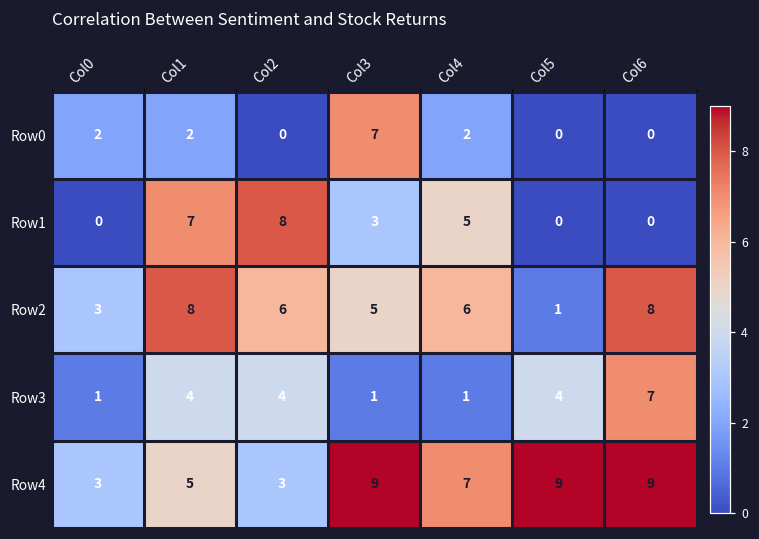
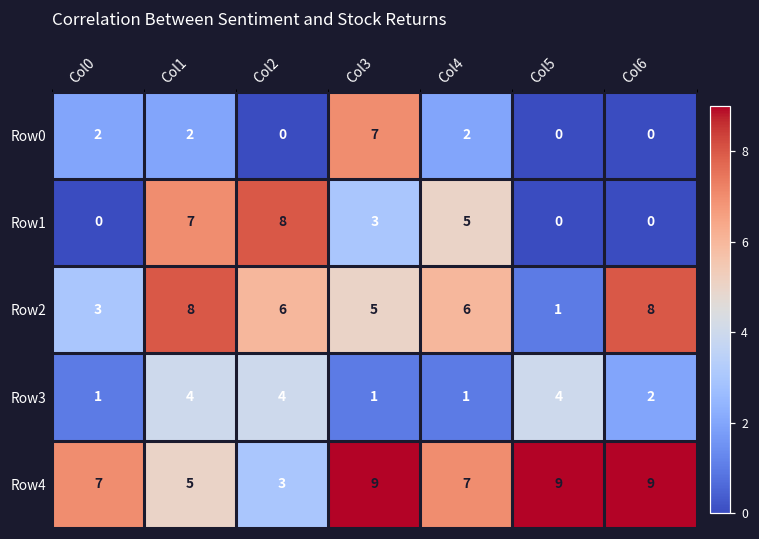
  {
    "Row0": {
      "Col0": 2,
      "Col1": 2,
      "Col2": 0,
      "Col3": 7,
      "Col4": 2,
      "Col5": 0,
      "Col6": 0
    },
    "Row1": {
      "Col0": 0,
      "Col1": 7,
      "Col2": 8,
      "Col3": 3,
      "Col4": 5,
      "Col5": 0,
      "Col6": 0
    },
    "Row2": {
      "Col0": 3,
      "Col1": 8,
      "Col2": 6,
      "Col3": 5,
      "Col4": 6,
      "Col5": 1,
      "Col6": 8
    },
    "Row3": {
      "Col0": 1,
      "Col1": 4,
      "Col2": 4,
      "Col3": 1,
      "Col4": 1,
      "Col5": 4,
-     "Col6": 7
+     "Col6": 2
    },
    "Row4": {
-     "Col0": 3,
+     "Col0": 7,
      "Col1": 5,
      "Col2": 3,
      "Col3": 9,
      "Col4": 7,
      "Col5": 9,
      "Col6": 9
    }
  }
